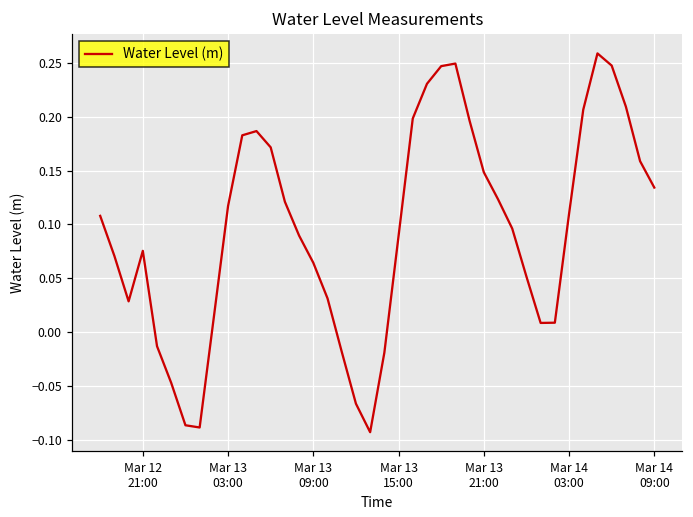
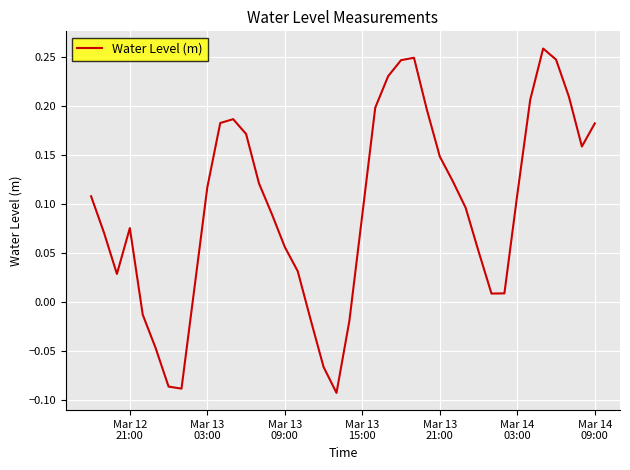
  {
    "Mar 12 21:00": 0.08,
    "Mar 13 03:00": 0.12,
-   "Mar 13 09:00": 0.064,
+   "Mar 13 09:00": 0.056,
    "Mar 13 15:00": 0.09,
    "Mar 13 21:00": 0.15,
    "Mar 14 03:00": 0.11,
-   "Mar 14 09:00": 0.13
+   "Mar 14 09:00": 0.18
  }
